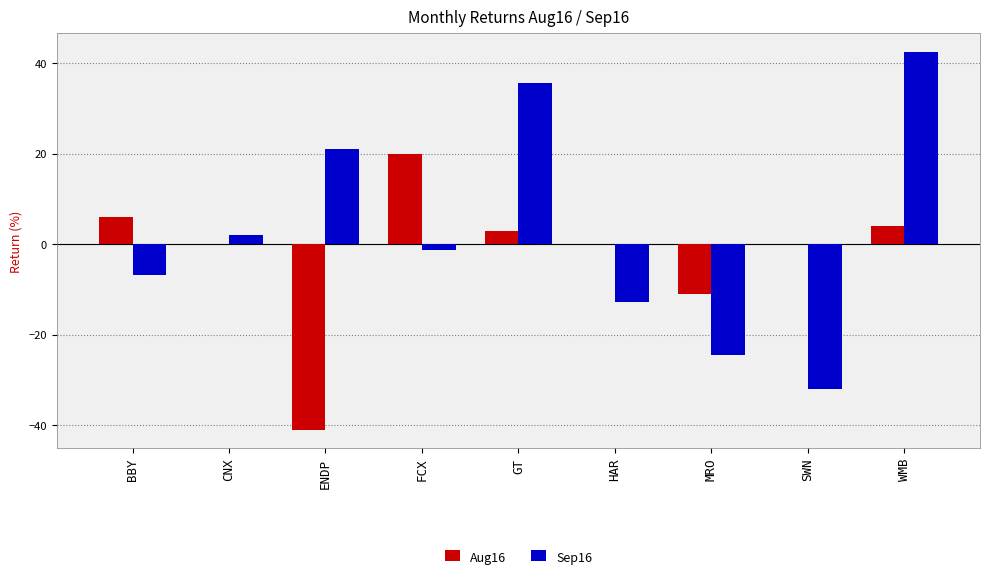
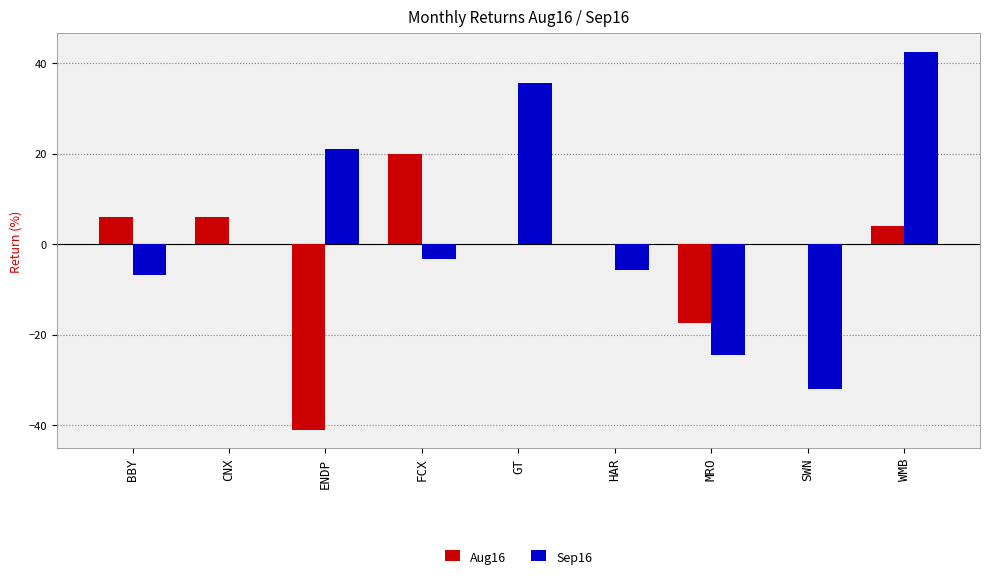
  {
    "Aug16": {
      "BBY": 6,
-     "CNX": 0,
+     "CNX": 6,
      "ENDP": -41,
      "FCX": 20,
-     "GT": 3,
+     "GT": 0,
      "HAR": 0,
-     "MRO": -11,
+     "MRO": -17,
      "SWN": 0,
      "WMB": 4
    },
    "Sep16": {
      "BBY": -7,
-     "CNX": 2,
+     "CNX": 0,
      "ENDP": 21,
-     "FCX": -1,
+     "FCX": -3,
      "GT": 36,
-     "HAR": -13,
+     "HAR": -6,
      "MRO": -25,
      "SWN": -32,
      "WMB": 42
    }
  }
